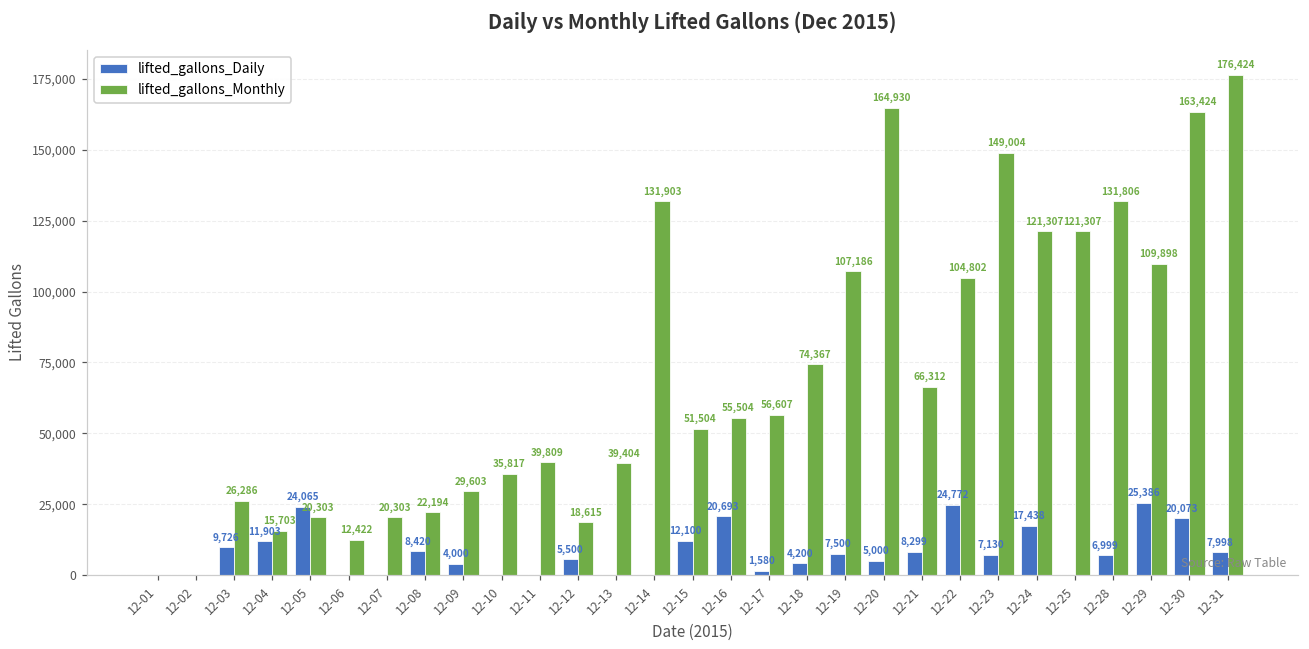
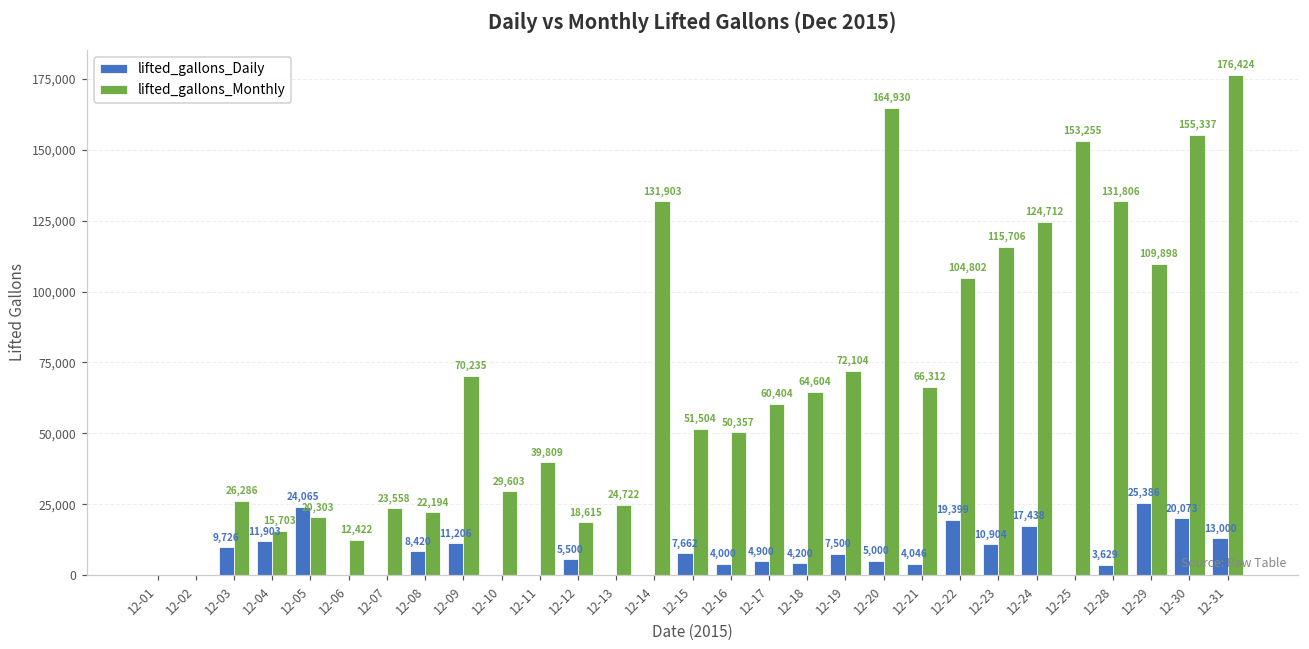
  {
    "lifted_gallons_Daily": {
      "12-03": "9,726",
      "12-04": "11,903",
      "12-05": "24,065",
      "12-08": "8,420",
-     "12-09": "4,000",
+     "12-09": "11,206",
      "12-12": "5,500",
-     "12-15": "12,100",
-     "12-16": "20,693",
-     "12-17": "1,580",
+     "12-15": "7,662",
+     "12-16": "4,000",
+     "12-17": "4,900",
      "12-18": "4,200",
      "12-19": "7,500",
      "12-20": "5,000",
-     "12-21": "8,299",
-     "12-22": "24,772",
-     "12-23": "7,130",
+     "12-21": "4,046",
+     "12-22": "19,399",
+     "12-23": "10,904",
      "12-24": "17,438",
-     "12-28": "6,999",
+     "12-28": "3,629",
      "12-29": "25,386",
      "12-30": "20,073",
-     "12-31": "7,998"
+     "12-31": "13,000"
    },
    "lifted_gallons_Monthly": {
      "12-03": "26,286",
      "12-04": "15,703",
      "12-05": "20,303",
      "12-06": "12,422",
-     "12-07": "20,303",
+     "12-07": "23,558",
      "12-08": "22,194",
-     "12-09": "29,603",
-     "12-10": "35,817",
+     "12-09": "70,235",
+     "12-10": "29,603",
      "12-11": "39,809",
      "12-12": "18,615",
-     "12-13": "39,404",
+     "12-13": "24,722",
      "12-14": "131,903",
      "12-15": "51,504",
-     "12-16": "55,504",
-     "12-17": "56,607",
-     "12-18": "74,367",
-     "12-19": "107,186",
+     "12-16": "50,357",
+     "12-17": "60,404",
+     "12-18": "64,604",
+     "12-19": "72,104",
      "12-20": "164,930",
      "12-21": "66,312",
      "12-22": "104,802",
-     "12-23": "149,004",
-     "12-24": "121,307",
-     "12-25": "121,307",
+     "12-23": "115,706",
+     "12-24": "124,712",
+     "12-25": "153,255",
      "12-28": "131,806",
      "12-29": "109,898",
-     "12-30": "163,424",
+     "12-30": "155,337",
      "12-31": "176,424"
    }
  }
